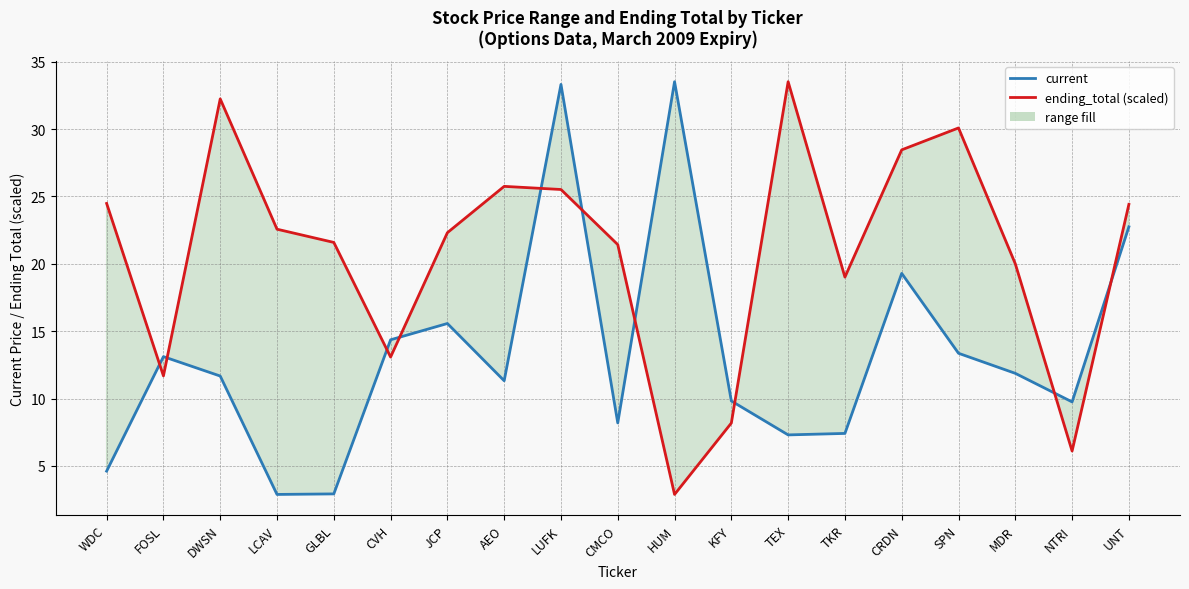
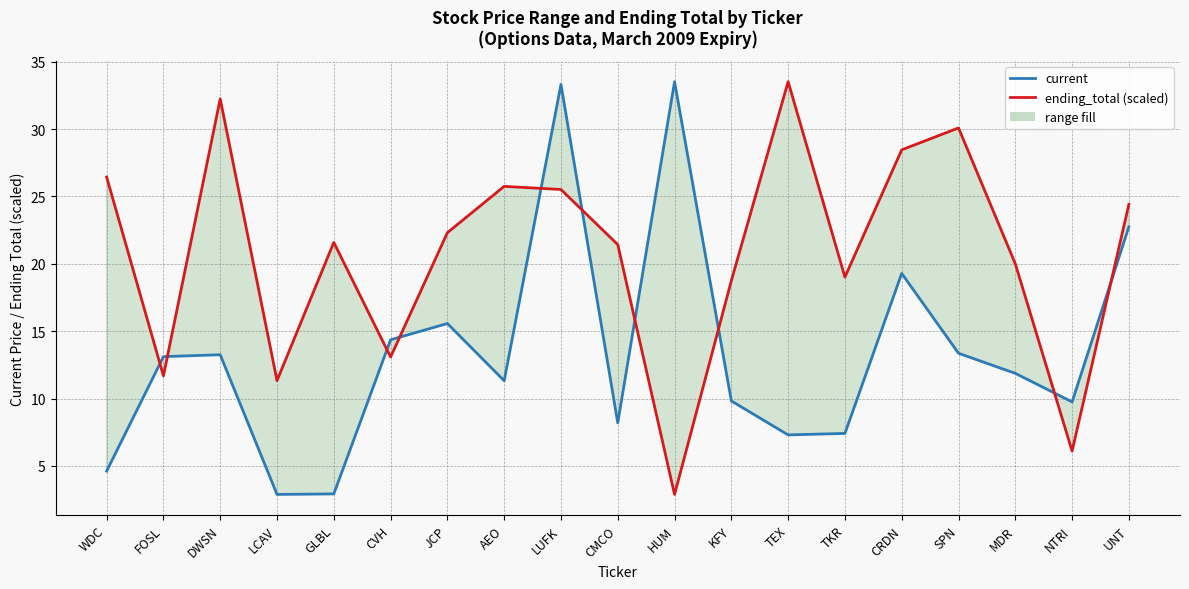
  {
    "current": {
      "WDC": 4.6,
      "FOSL": 13.1,
-     "DWSN": 11.7,
+     "DWSN": 13.3,
      "LCAV": 2.9,
      "GLBL": 2.9,
      "CVH": 14.4,
      "JCP": 15.6,
      "AEO": 11.3,
      "LUFK": 33.3,
      "CMCO": 8.2,
      "HUM": 33.5,
      "KFY": 9.8,
      "TEX": 7.3,
      "TKR": 7.4,
      "CRDN": 19.3,
      "SPN": 13.4,
      "MDR": 11.9,
      "NTRI": 9.8,
      "UNT": 22.8
    },
    "ending_total (scaled)": {
-     "WDC": 24.5,
+     "WDC": 26.4,
      "FOSL": 11.7,
      "DWSN": 32.2,
-     "LCAV": 22.6,
+     "LCAV": 11.3,
      "GLBL": 21.6,
      "CVH": 13.1,
      "JCP": 22.3,
      "AEO": 25.8,
      "LUFK": 25.5,
      "CMCO": 21.4,
      "HUM": 2.9,
-     "KFY": 8.2,
+     "KFY": 18.7,
      "TEX": 33.5,
      "TKR": 19.0,
      "CRDN": 28.5,
      "SPN": 30.1,
      "MDR": 20.0,
      "NTRI": 6.1,
      "UNT": 24.4
    }
  }
